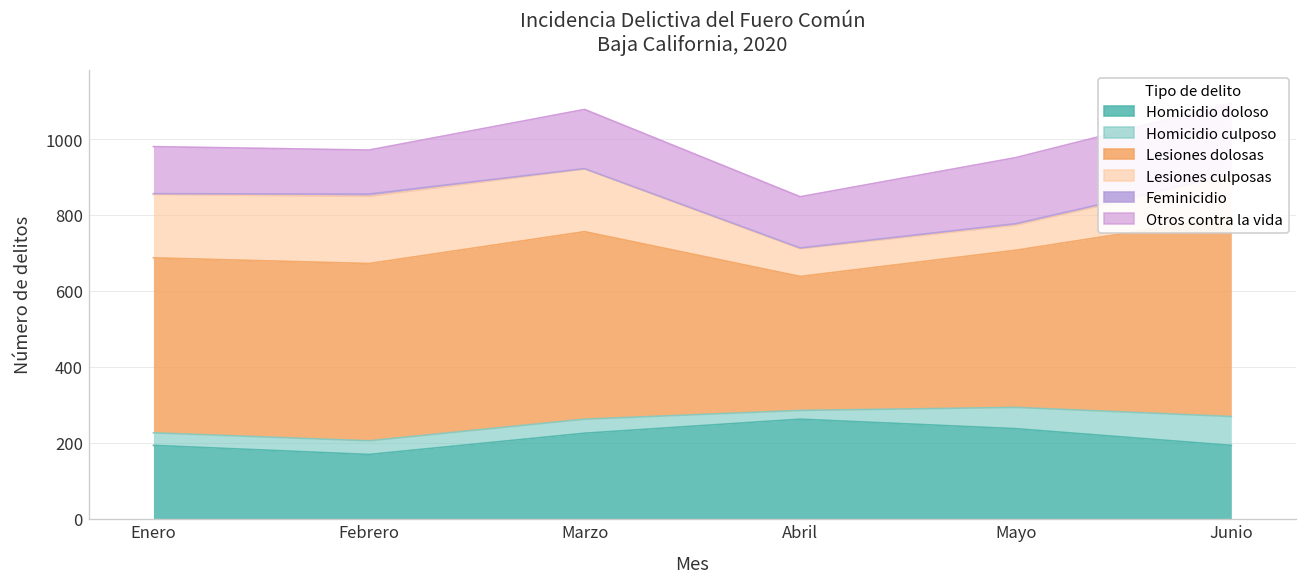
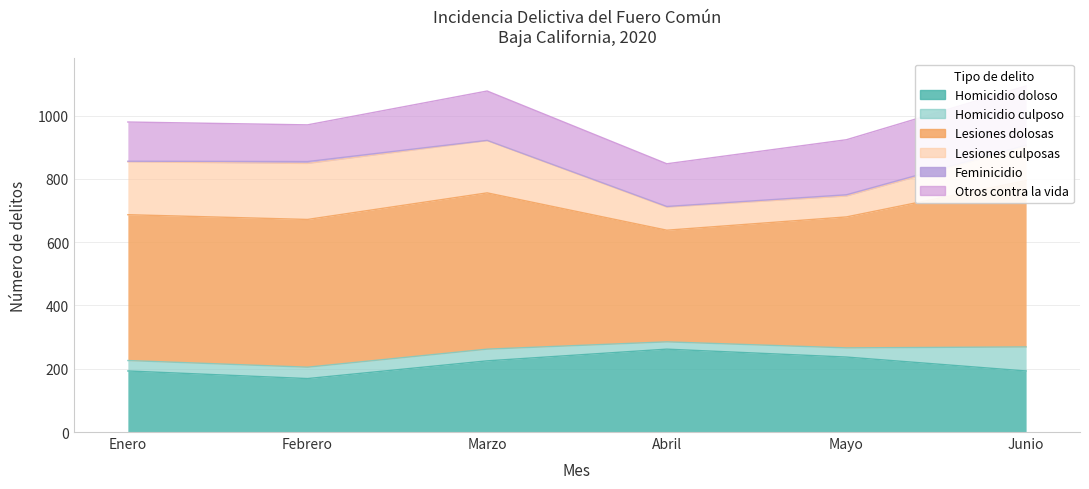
  {
    "Homicidio doloso": {
      "Enero": 190,
      "Febrero": 170,
      "Marzo": 230,
      "Abril": 260,
      "Mayo": 240,
      "Junio": 190
    },
    "Homicidio culposo": {
      "Enero": 30,
      "Febrero": 40,
      "Marzo": 40,
      "Abril": 20,
-     "Mayo": 60,
+     "Mayo": 30,
      "Junio": 80
    },
    "Lesiones dolosas": {
      "Enero": 460,
      "Febrero": 470,
      "Marzo": 490,
      "Abril": 350,
      "Mayo": 410
    }
  }
